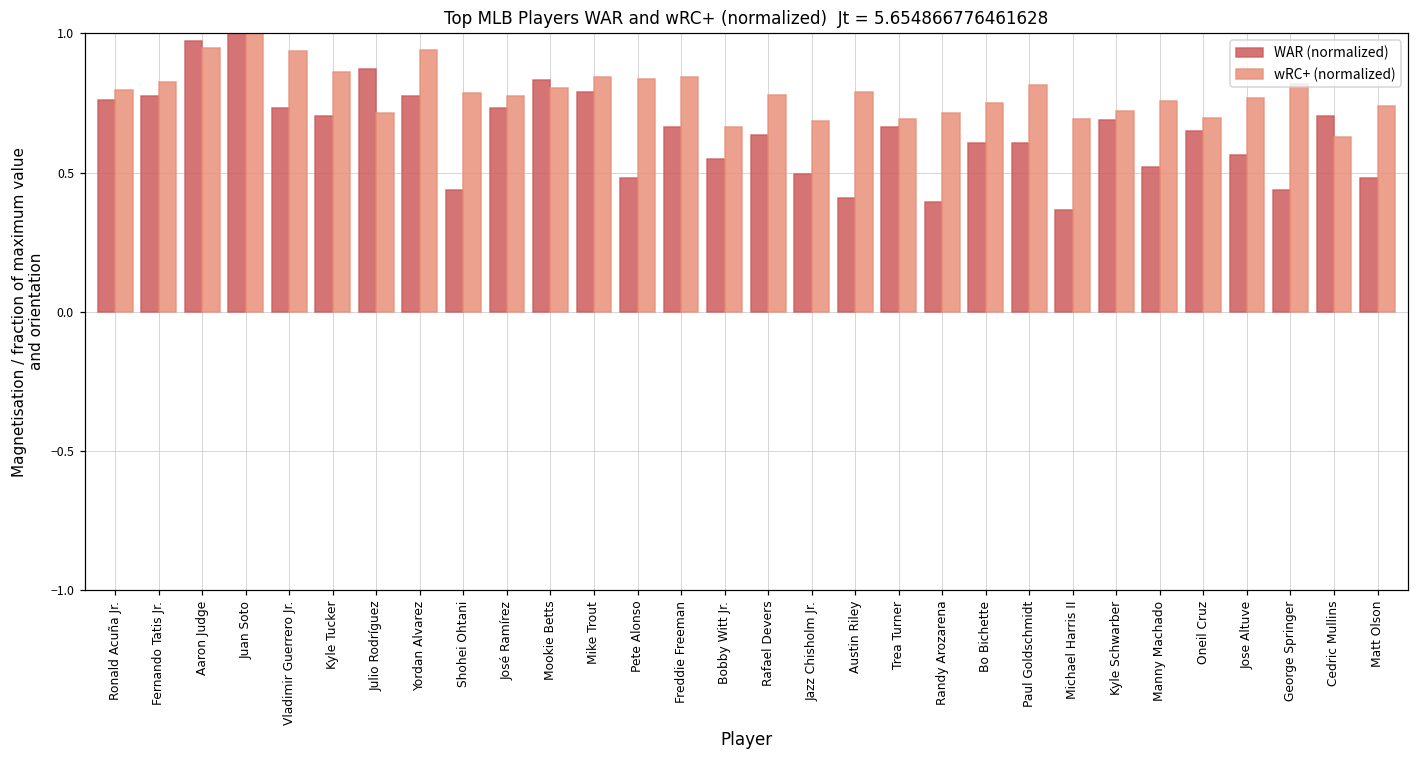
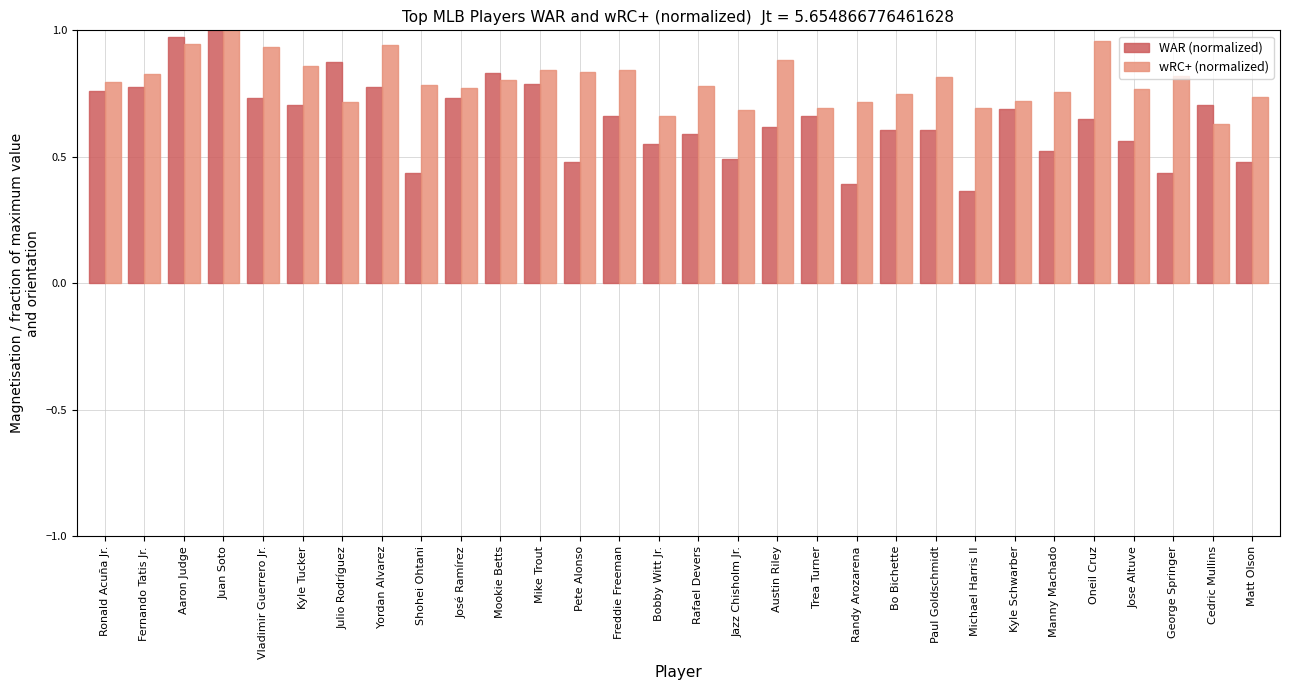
  {
    "WAR (normalized)": {
      "Ronald Acuña Jr.": 0.76,
      "Fernando Tatis Jr.": 0.77,
      "Aaron Judge": 0.97,
      "Juan Soto": 1.00,
      "Vladimir Guerrero Jr.": 0.73,
      "Kyle Tucker": 0.70,
      "Julio Rodríguez": 0.87,
      "Yordan Alvarez": 0.77,
      "Shohei Ohtani": 0.44,
      "José Ramírez": 0.73,
      "Mookie Betts": 0.83,
      "Mike Trout": 0.79,
      "Pete Alonso": 0.48,
      "Freddie Freeman": 0.66,
      "Bobby Witt Jr.": 0.55,
-     "Rafael Devers": 0.63,
+     "Rafael Devers": 0.59,
      "Jazz Chisholm Jr.": 0.49,
-     "Austin Riley": 0.41,
+     "Austin Riley": 0.62,
      "Trea Turner": 0.66,
      "Randy Arozarena": 0.39,
      "Bo Bichette": 0.61,
      "Paul Goldschmidt": 0.61,
      "Michael Harris II": 0.37,
      "Kyle Schwarber": 0.69,
      "Manny Machado": 0.52,
      "Oneil Cruz": 0.65,
      "Jose Altuve": 0.56,
      "George Springer": 0.44,
      "Cedric Mullins": 0.70,
      "Matt Olson": 0.48
    },
    "wRC+ (normalized)": {
      "Ronald Acuña Jr.": 0.80,
      "Fernando Tatis Jr.": 0.83,
      "Aaron Judge": 0.95,
      "Juan Soto": 1.00,
      "Vladimir Guerrero Jr.": 0.94,
      "Kyle Tucker": 0.86,
      "Julio Rodríguez": 0.72,
      "Yordan Alvarez": 0.94,
      "Shohei Ohtani": 0.78,
      "José Ramírez": 0.77,
      "Mookie Betts": 0.80,
      "Mike Trout": 0.84,
      "Pete Alonso": 0.84,
      "Freddie Freeman": 0.84,
      "Bobby Witt Jr.": 0.66,
      "Rafael Devers": 0.78,
      "Jazz Chisholm Jr.": 0.69,
-     "Austin Riley": 0.79,
+     "Austin Riley": 0.88,
      "Trea Turner": 0.69,
      "Randy Arozarena": 0.72,
      "Bo Bichette": 0.75,
      "Paul Goldschmidt": 0.81,
      "Michael Harris II": 0.69,
      "Kyle Schwarber": 0.72,
      "Manny Machado": 0.76,
-     "Oneil Cruz": 0.70,
+     "Oneil Cruz": 0.96,
      "Jose Altuve": 0.77,
      "Cedric Mullins": 0.63,
      "Matt Olson": 0.74
    }
  }
